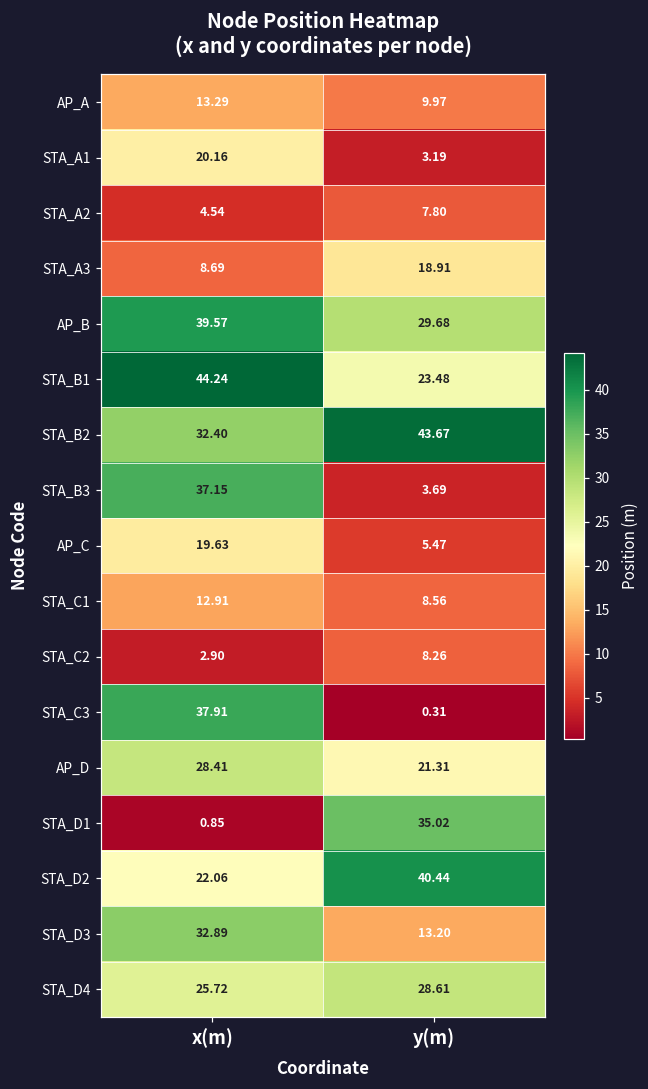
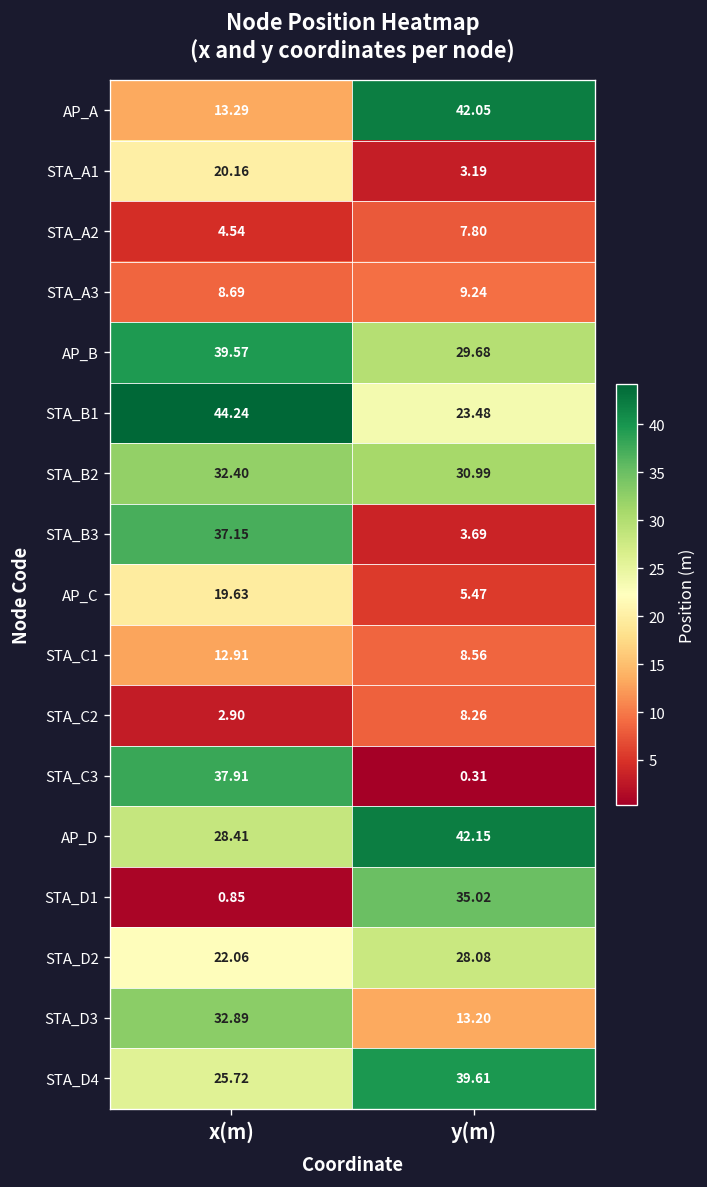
  {
    "AP_A": {
      "x(m)": 13.29,
-     "y(m)": 9.97
+     "y(m)": 42.05
    },
    "STA_A1": {
      "x(m)": 20.16,
      "y(m)": 3.19
    },
    "STA_A2": {
      "x(m)": 4.54,
      "y(m)": 7.80
    },
    "STA_A3": {
      "x(m)": 8.69,
-     "y(m)": 18.91
+     "y(m)": 9.24
    },
    "AP_B": {
      "x(m)": 39.57,
      "y(m)": 29.68
    },
    "STA_B1": {
      "x(m)": 44.24,
      "y(m)": 23.48
    },
    "STA_B2": {
      "x(m)": 32.40,
-     "y(m)": 43.67
+     "y(m)": 30.99
    },
    "STA_B3": {
      "x(m)": 37.15,
      "y(m)": 3.69
    },
    "AP_C": {
      "x(m)": 19.63,
      "y(m)": 5.47
    },
    "STA_C1": {
      "x(m)": 12.91,
      "y(m)": 8.56
    },
    "STA_C2": {
      "x(m)": 2.90,
      "y(m)": 8.26
    },
    "STA_C3": {
      "x(m)": 37.91,
      "y(m)": 0.31
    },
    "AP_D": {
      "x(m)": 28.41,
-     "y(m)": 21.31
+     "y(m)": 42.15
    },
    "STA_D1": {
      "x(m)": 0.85,
      "y(m)": 35.02
    },
    "STA_D2": {
      "x(m)": 22.06,
-     "y(m)": 40.44
+     "y(m)": 28.08
    },
    "STA_D3": {
      "x(m)": 32.89,
      "y(m)": 13.20
    },
    "STA_D4": {
      "x(m)": 25.72,
-     "y(m)": 28.61
+     "y(m)": 39.61
    }
  }
